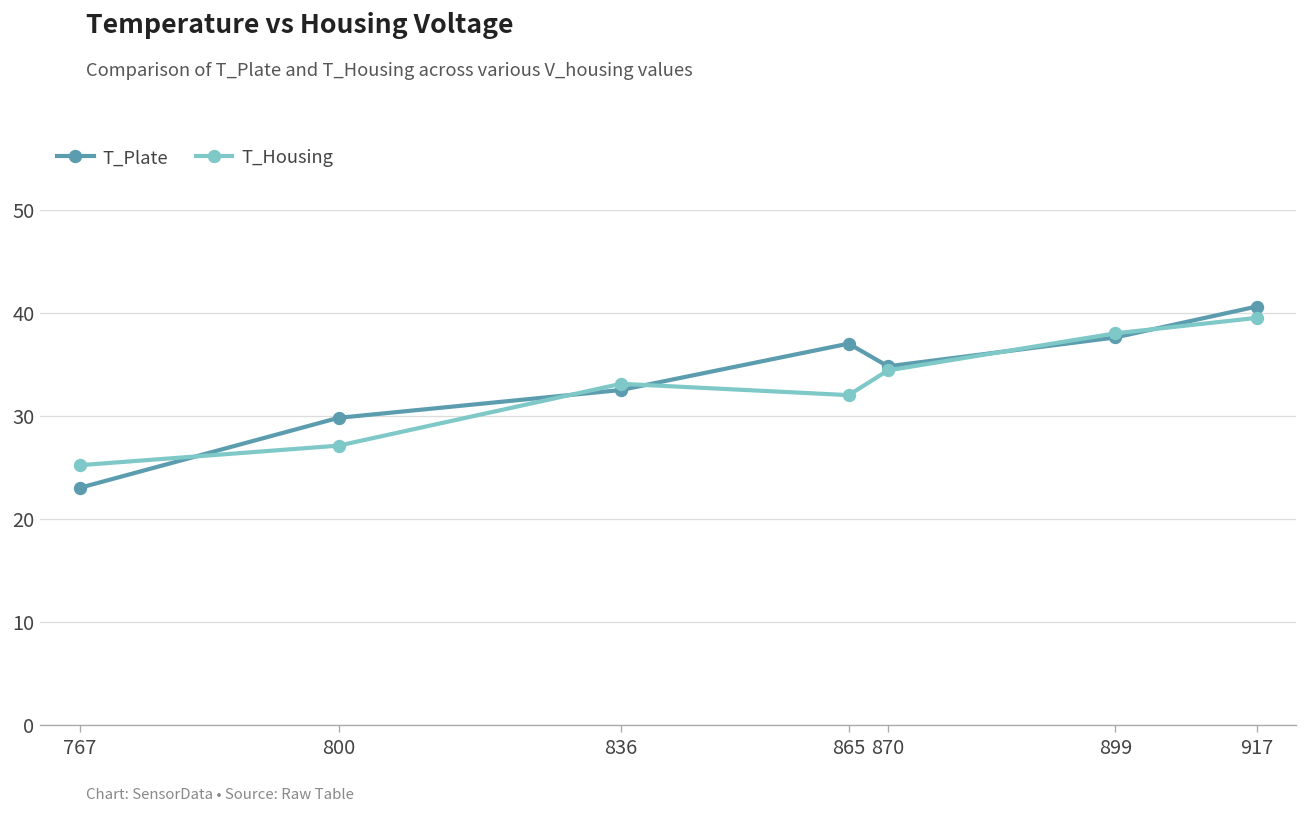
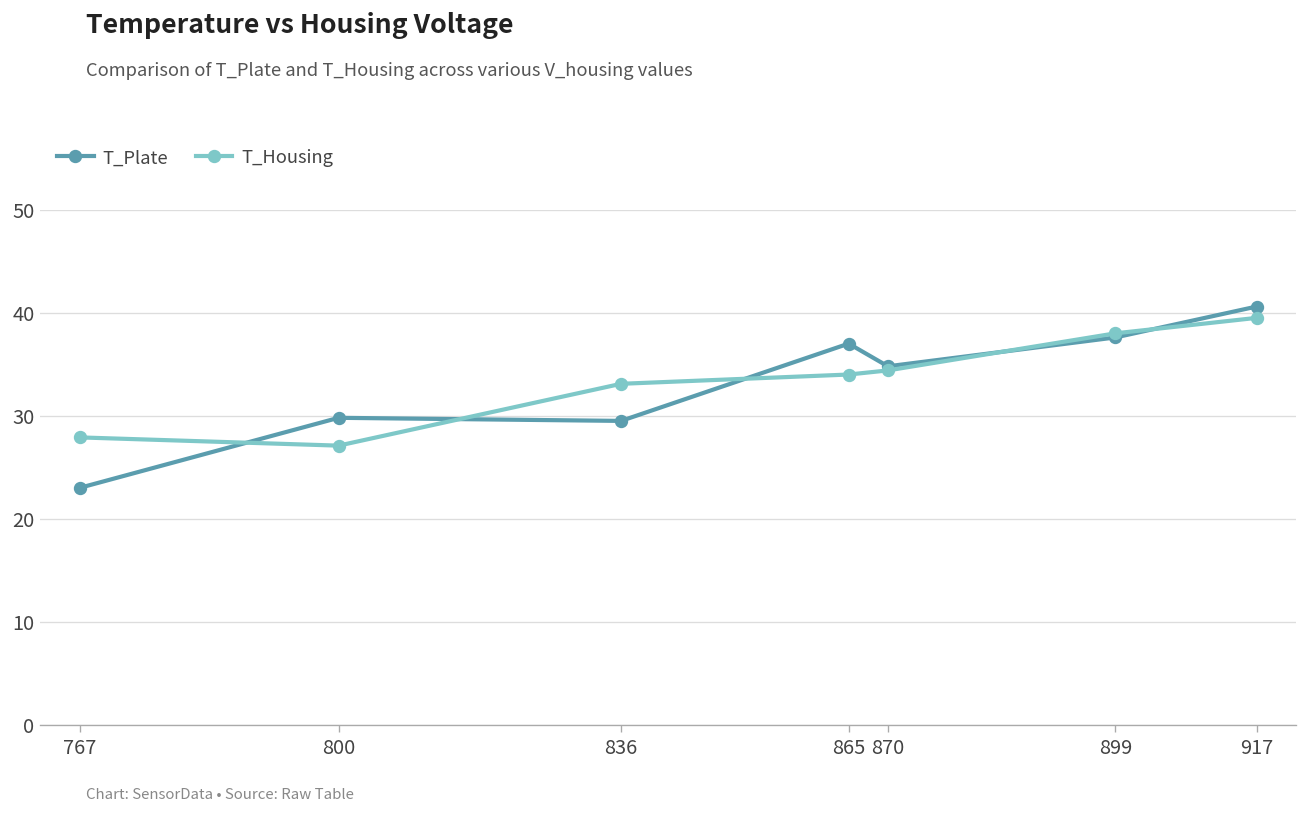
  {
    "T_Plate": {
      "767": 23,
      "800": 30,
-     "836": 33,
+     "836": 30,
      "865": 37,
      "870": 35,
      "899": 38,
      "917": 41
    },
    "T_Housing": {
-     "767": 25,
+     "767": 28,
      "800": 27,
      "836": 33,
-     "865": 32,
+     "865": 34,
      "870": 34,
      "899": 38,
      "917": 40
    }
  }
